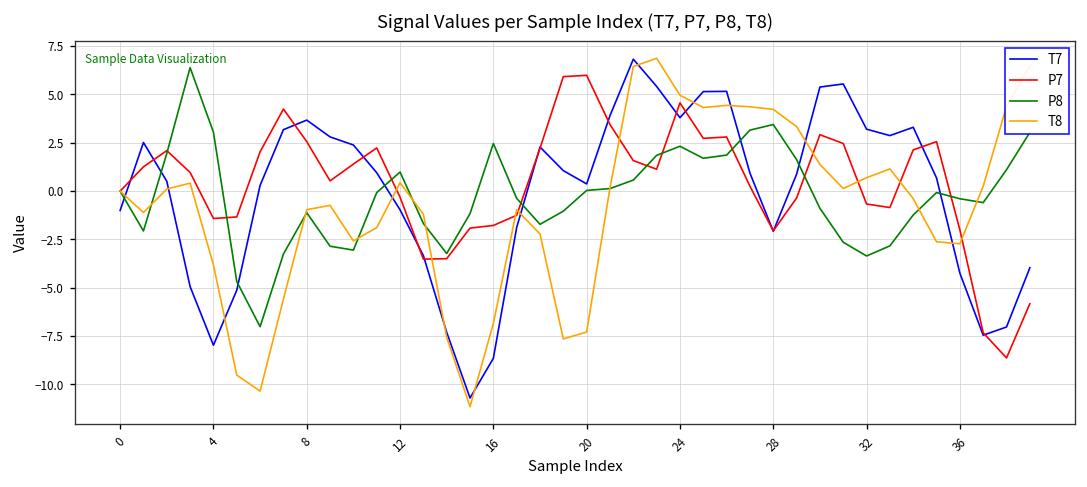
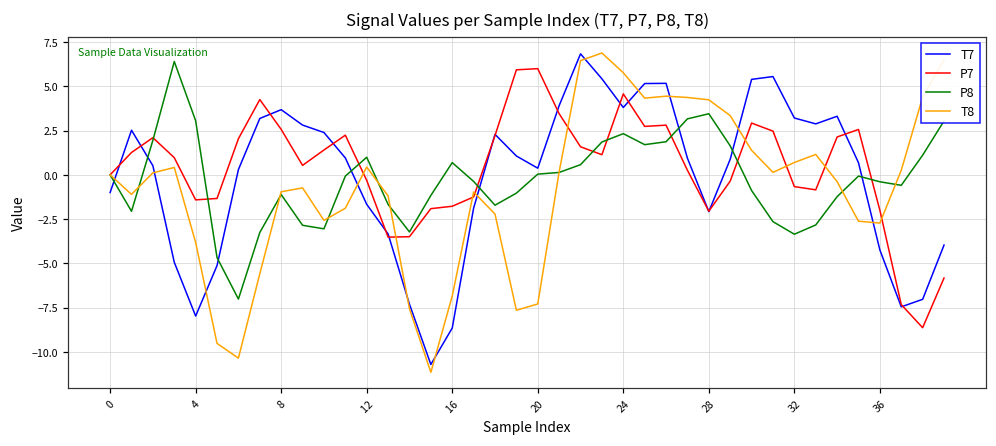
  {
    "T7": {
      "0": -1.0,
      "4": -8.0,
      "8": 3.7,
-     "12": -1.0,
+     "12": -1.7,
      "16": -8.6,
      "20": 0.4,
      "24": 3.8,
      "32": 3.2,
      "36": -4.2
    },
    "P7": {
      "4": -1.4,
      "8": 2.6,
      "12": -0.3,
      "16": -1.8,
      "20": 6.0,
      "24": 4.6,
      "32": -0.7,
      "36": -2.0
    },
    "P8": {
      "4": 3.0,
      "12": 1.0,
-     "16": 2.5,
+     "16": 0.7,
      "20": 0.0,
      "24": 2.3,
      "28": 3.4,
      "32": -3.4,
      "36": -0.4
    },
    "T8": {
      "4": -3.8,
      "12": 0.4,
      "16": -6.8,
      "20": -7.3,
-     "24": 5.0,
+     "24": 5.8,
      "28": 4.2,
      "32": 0.7,
      "36": -2.7
    }
  }
